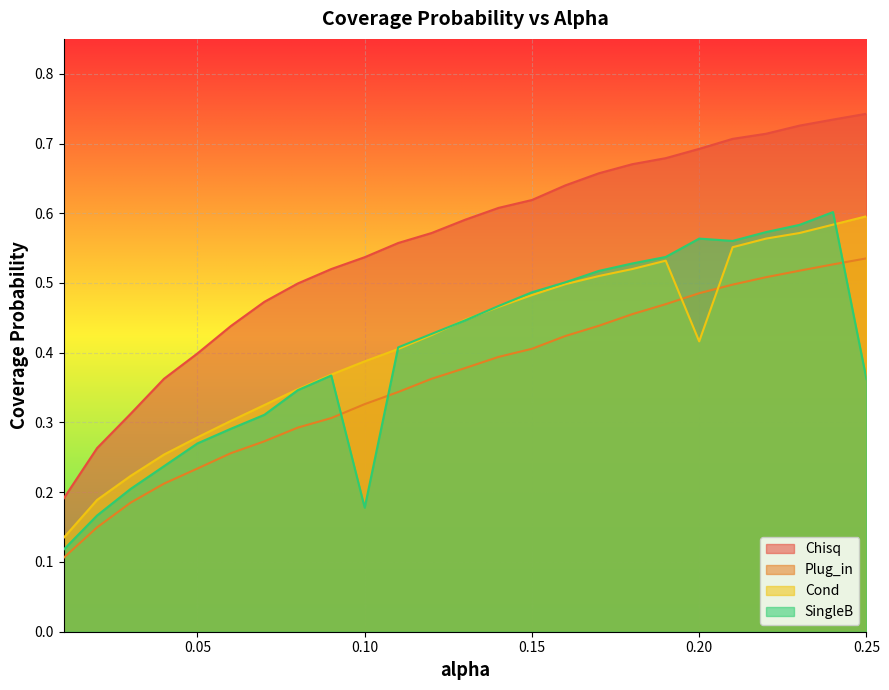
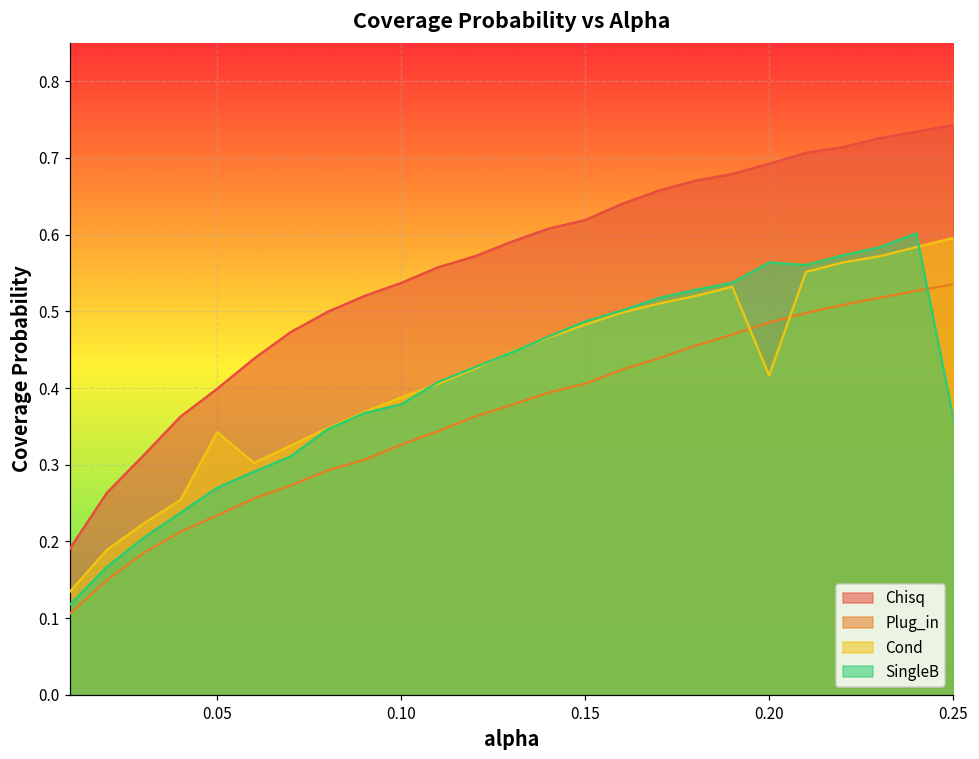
  {
    "Cond": {
-     "0.05": 0.28,
+     "0.05": 0.34,
      "0.10": 0.39,
      "0.15": 0.48,
      "0.20": 0.42,
      "0.25": 0.60
    },
    "SingleB": {
      "0.05": 0.27,
-     "0.10": 0.18,
+     "0.10": 0.38,
      "0.15": 0.49,
      "0.20": 0.56,
      "0.25": 0.36
    }
  }
